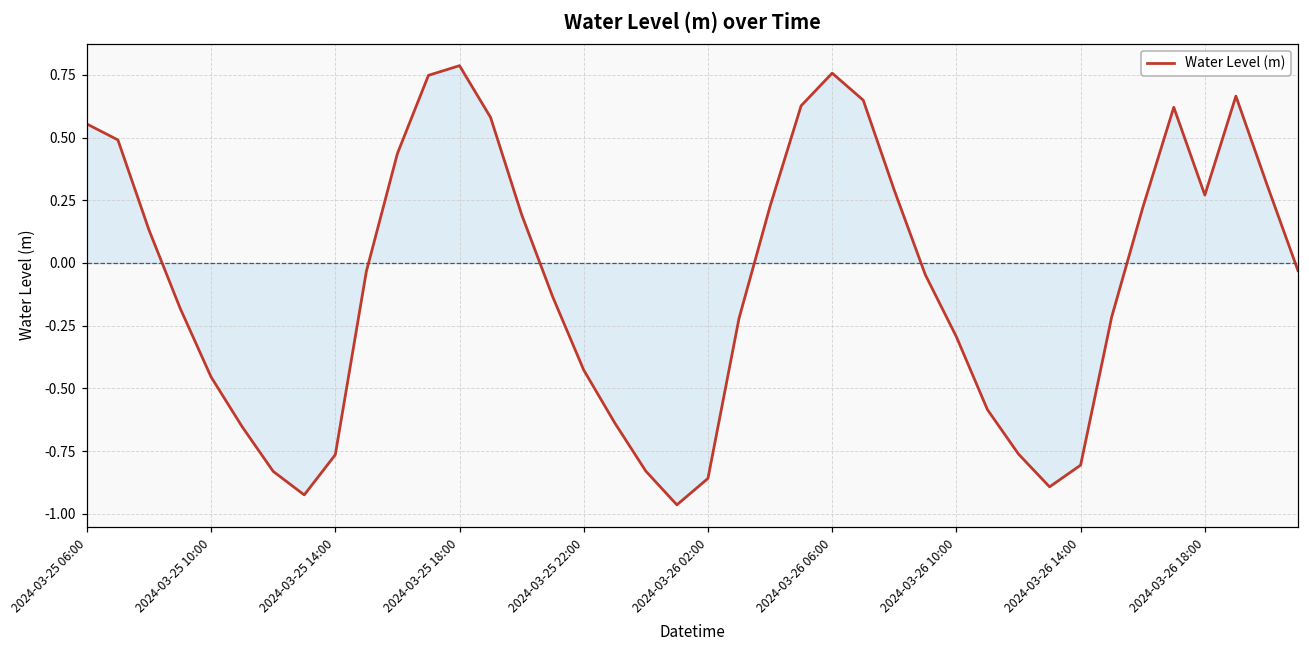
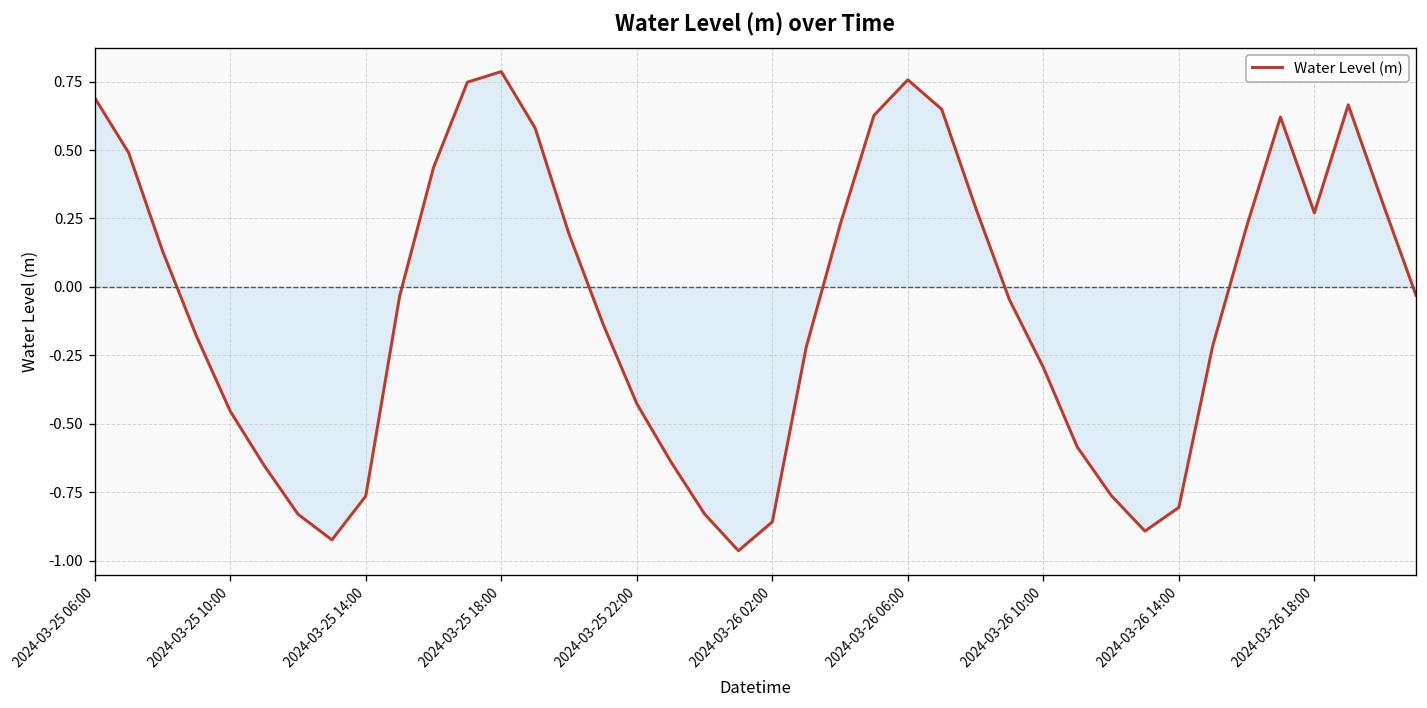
  {
    "Water Level (m)": {
-     "2024-03-25 06:00": 0.55,
+     "2024-03-25 06:00": 0.69,
      "2024-03-25 10:00": -0.45,
      "2024-03-25 14:00": -0.76,
      "2024-03-25 22:00": -0.43,
      "2024-03-26 02:00": -0.86,
      "2024-03-26 10:00": -0.29,
      "2024-03-26 14:00": -0.81
    }
  }
